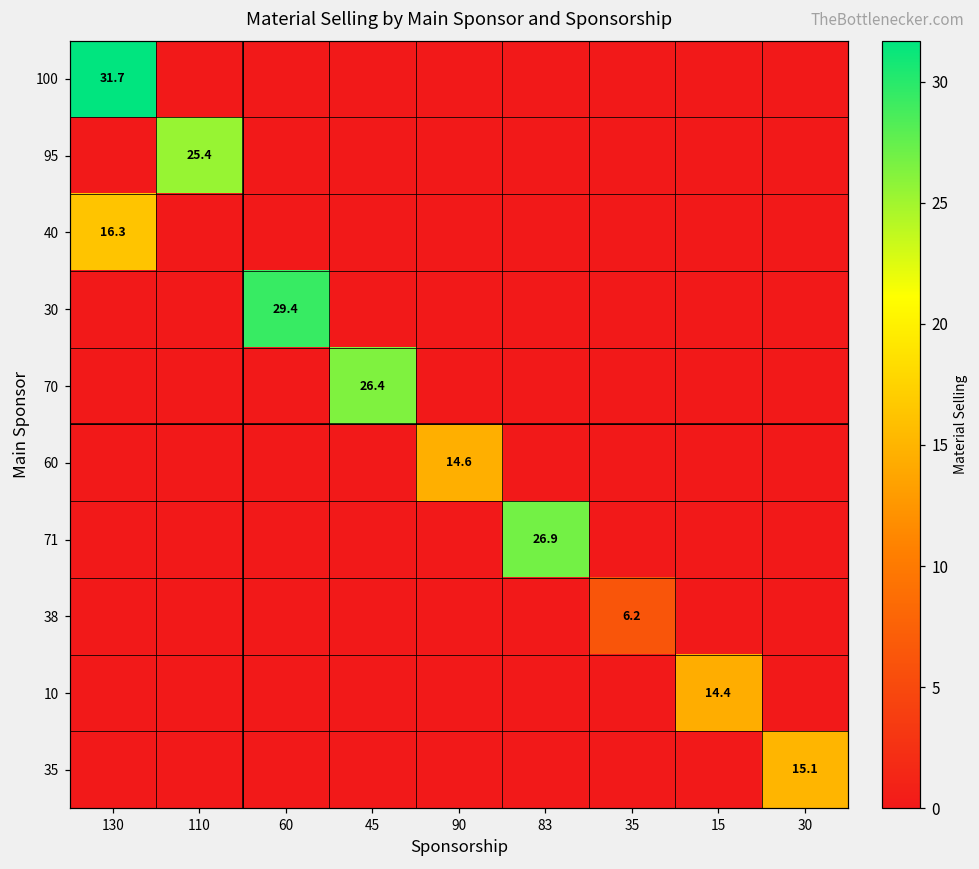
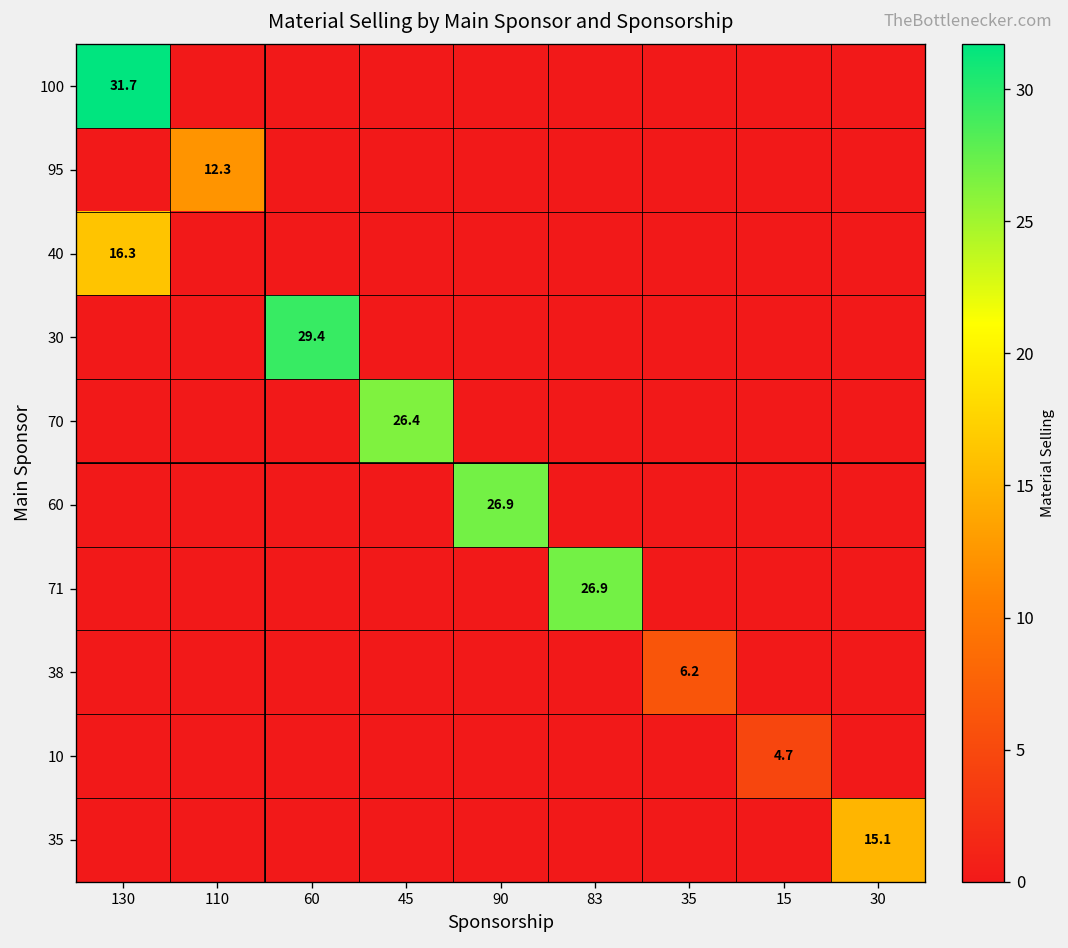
  {
    "100": {
      "130": 31.7
    },
    "95": {
-     "110": 25.4
+     "110": 12.3
    },
    "40": {
      "130": 16.3
    },
    "30": {
      "60": 29.4
    },
    "70": {
      "45": 26.4
    },
    "60": {
-     "90": 14.6
+     "90": 26.9
    },
    "71": {
      "83": 26.9
    },
    "38": {
      "35": 6.2
    },
    "10": {
-     "15": 14.4
+     "15": 4.7
    },
    "35": {
      "30": 15.1
    }
  }
